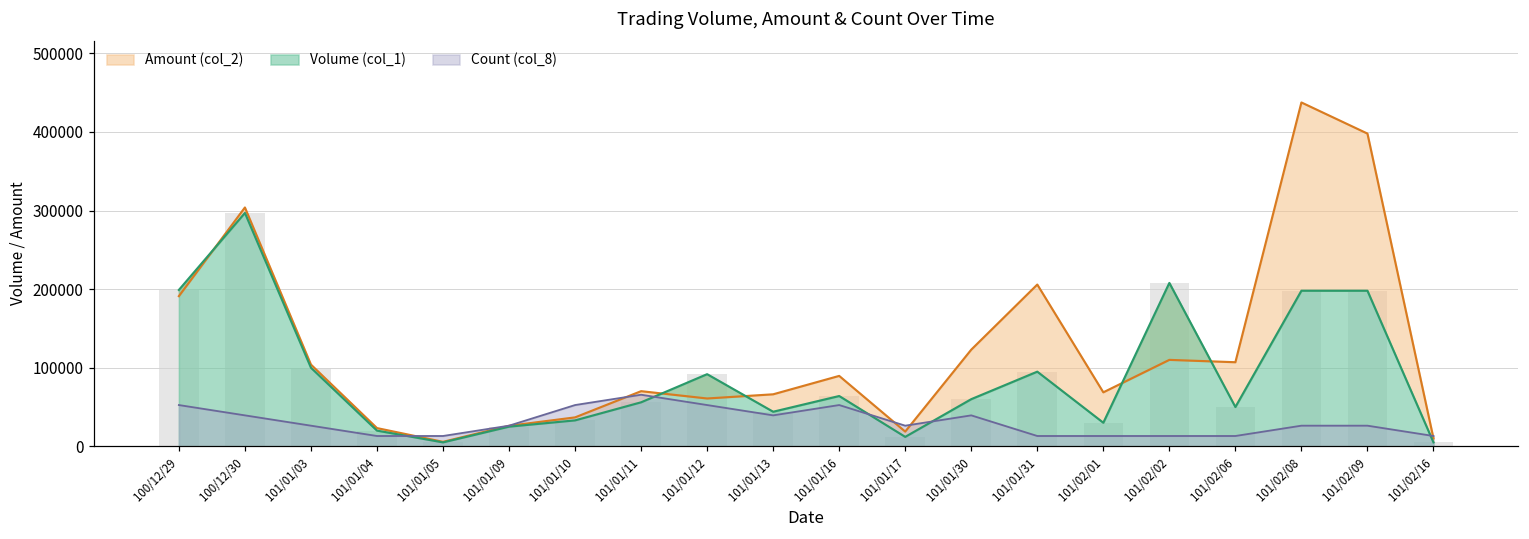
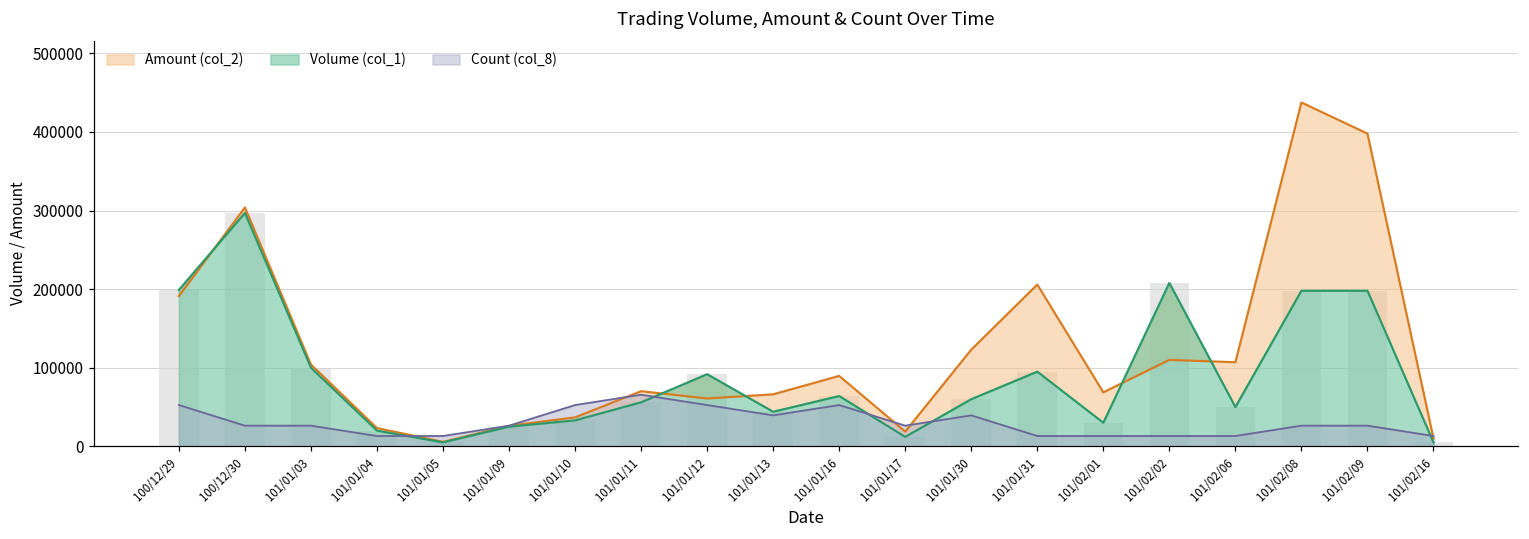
  {
    "Volume (col_1)": {
      "100/12/29": 200000,
      "100/12/30": 300000,
      "101/01/03": 100000,
      "101/01/04": 20000,
      "101/01/05": 10000,
      "101/01/09": 30000,
      "101/01/10": 30000,
      "101/01/11": 60000,
      "101/01/12": 90000,
      "101/01/13": 40000,
      "101/01/16": 60000,
      "101/01/17": 10000,
      "101/01/30": 60000,
      "101/01/31": 100000,
      "101/02/01": 30000,
      "101/02/02": 210000,
      "101/02/06": 50000,
      "101/02/08": 200000,
      "101/02/09": 200000,
      "101/02/16": 10000
    },
    "Count (col_8)": {
      "100/12/29": 50000,
-     "100/12/30": 40000,
+     "100/12/30": 30000,
      "101/01/03": 30000,
      "101/01/04": 10000,
      "101/01/05": 10000,
      "101/01/10": 50000,
      "101/01/11": 70000,
      "101/01/12": 50000,
      "101/01/13": 40000,
      "101/01/16": 50000,
      "101/01/17": 30000,
      "101/01/30": 40000,
      "101/01/31": 10000,
      "101/02/01": 10000,
      "101/02/02": 10000,
      "101/02/06": 10000,
      "101/02/08": 30000,
      "101/02/09": 30000
    }
  }
